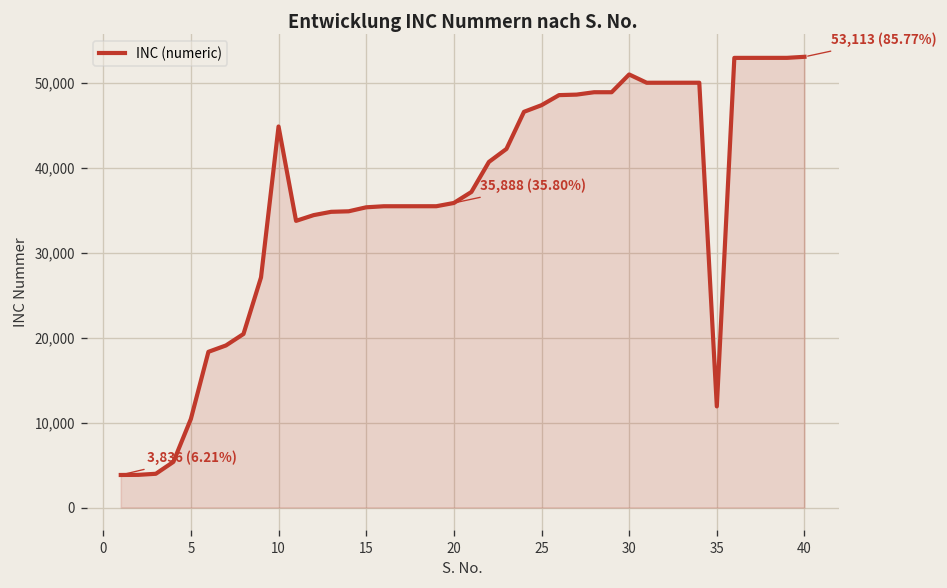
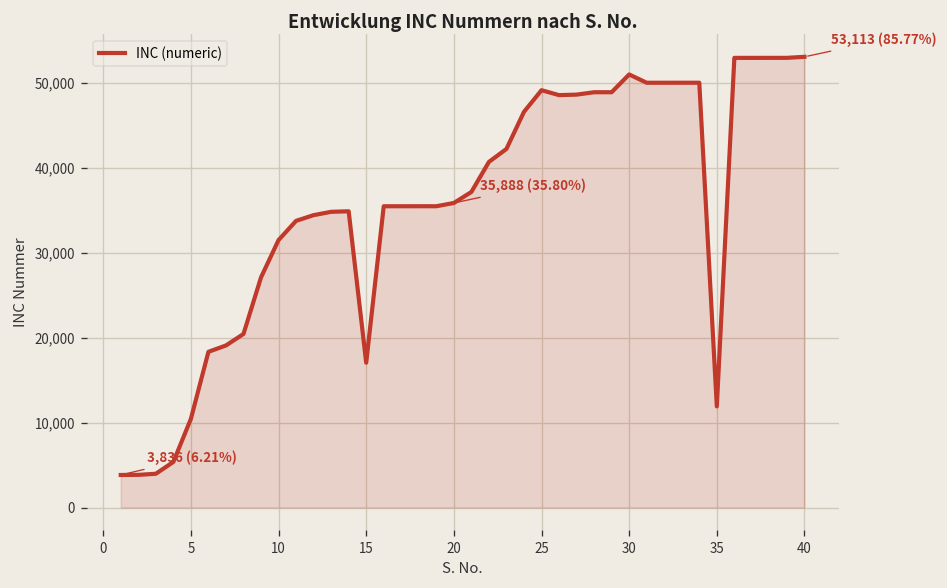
  {
    "5": "10,000",
-   "10": "45,000",
-   "15": "35,000",
+   "10": "32,000",
+   "15": "17,000",
    "20": "36,000",
-   "25": "47,000",
+   "25": "49,000",
    "30": "51,000",
    "35": "12,000"
  }
